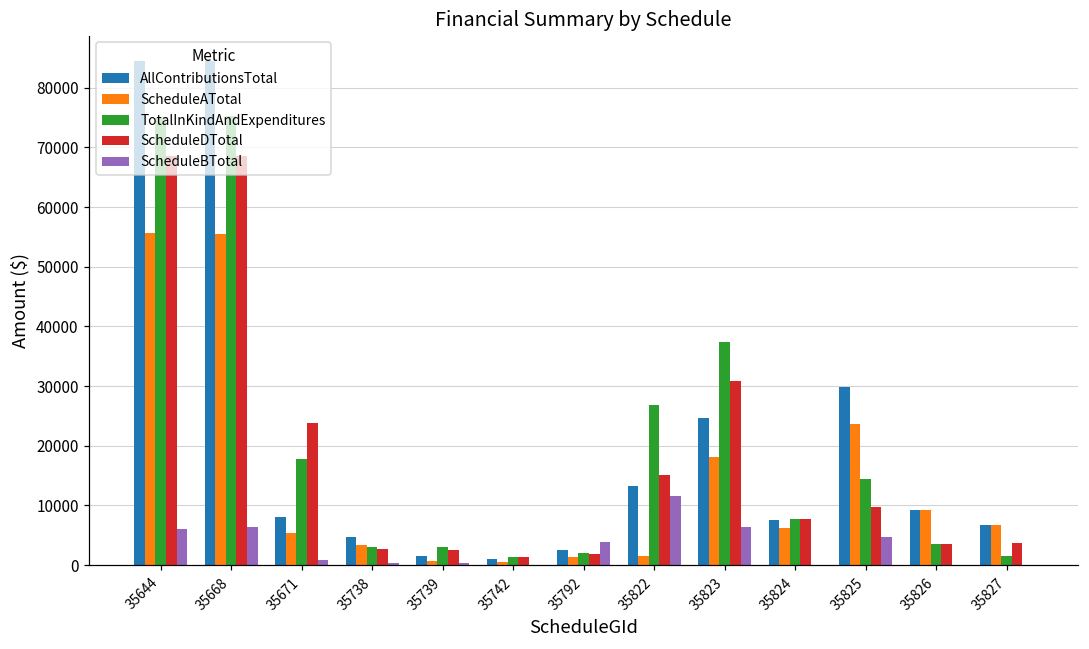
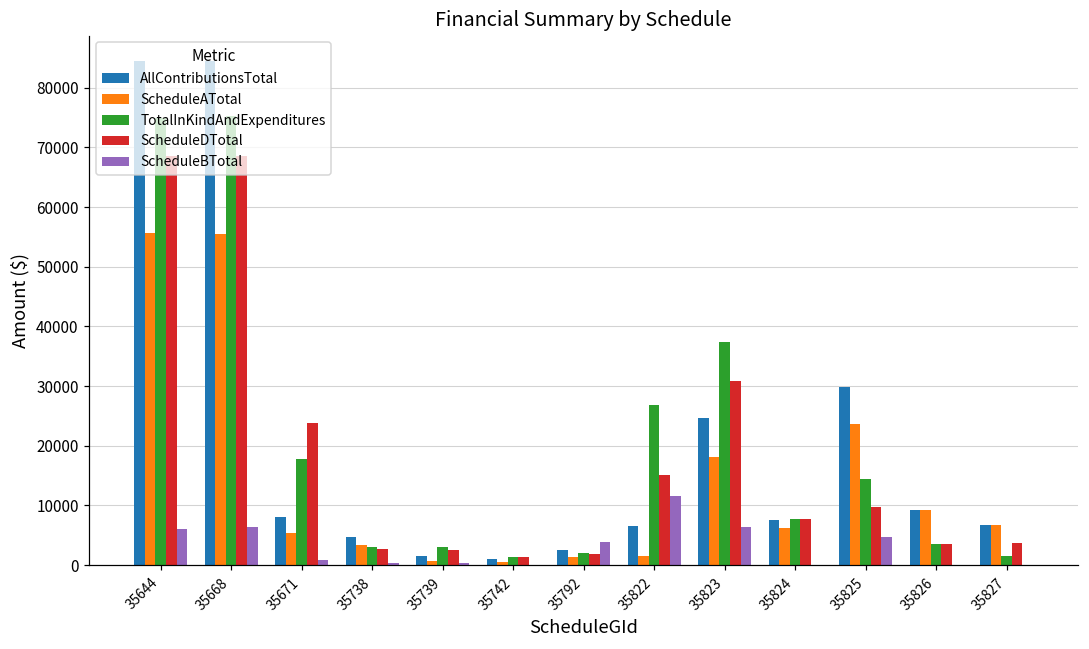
  {
    "AllContributionsTotal": {
      "35671": 8000,
      "35738": 5000,
      "35739": 1000,
      "35742": 1000,
      "35792": 3000,
-     "35822": 13000,
+     "35822": 7000,
      "35823": 25000,
      "35824": 8000,
      "35825": 30000,
      "35826": 9000,
      "35827": 7000
    },
    "ScheduleATotal": {
      "35644": 56000,
      "35668": 55000,
      "35671": 5000,
      "35738": 3000,
      "35739": 1000,
      "35742": 1000,
      "35792": 1000,
      "35822": 2000,
      "35823": 18000,
      "35824": 6000,
      "35825": 24000,
      "35826": 9000,
      "35827": 7000
    },
    "TotalInKindAndExpenditures": {
      "35671": 18000,
      "35738": 3000,
      "35739": 3000,
      "35742": 1000,
      "35792": 2000,
      "35822": 27000,
      "35823": 37000,
      "35824": 8000,
      "35825": 14000,
      "35826": 4000,
      "35827": 2000
    },
    "ScheduleDTotal": {
      "35671": 24000,
      "35738": 3000,
      "35739": 3000,
      "35742": 1000,
      "35792": 2000,
      "35822": 15000,
      "35823": 31000,
      "35824": 8000,
      "35825": 10000,
      "35826": 4000,
      "35827": 4000
    },
    "ScheduleBTotal": {
      "35644": 6000,
      "35668": 6000,
      "35671": 1000,
      "35742": 0,
      "35792": 4000,
      "35822": 12000,
      "35823": 6000,
      "35824": 0,
      "35825": 5000,
      "35826": 0,
      "35827": 0
    }
  }
